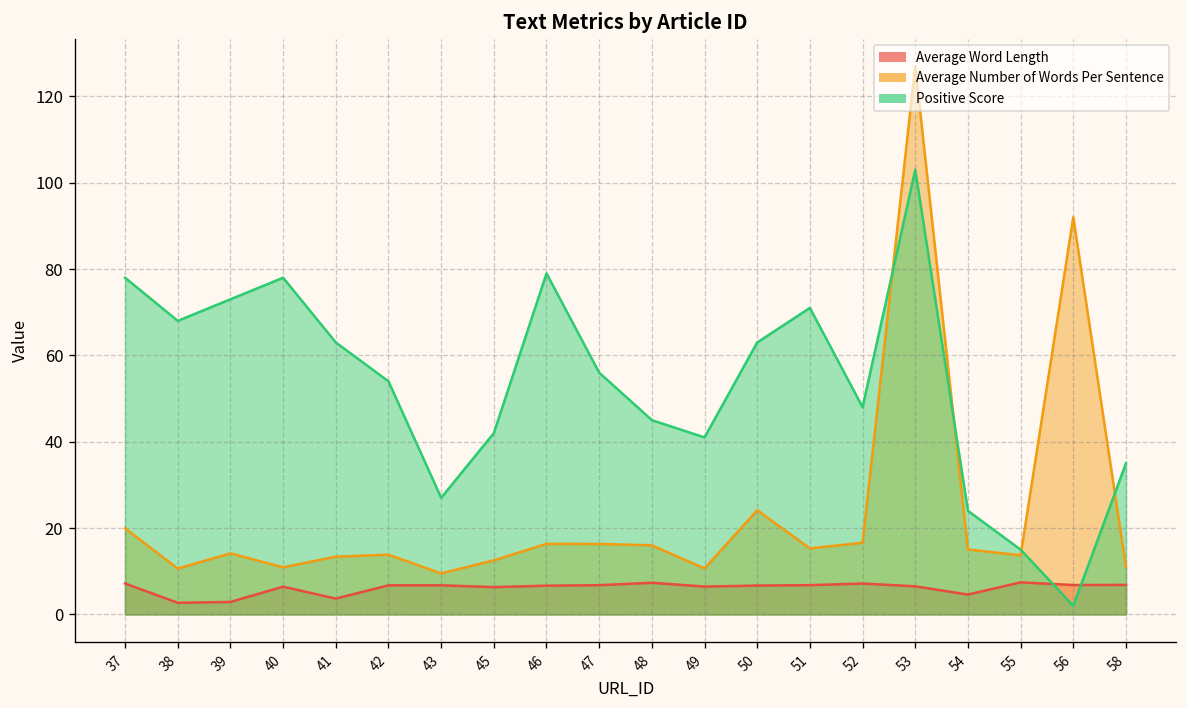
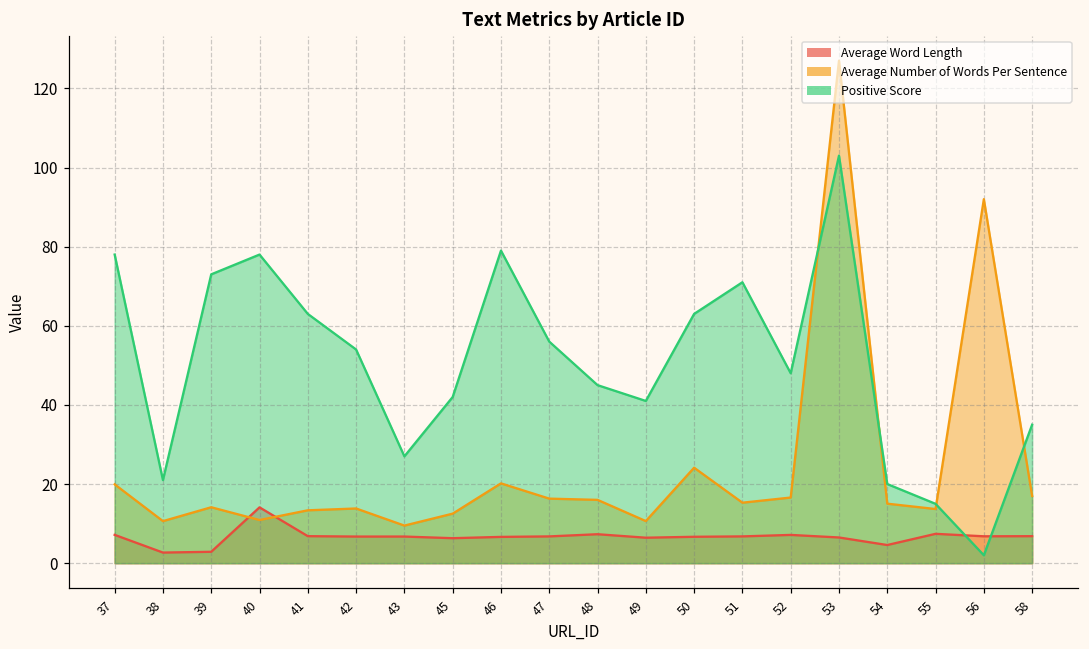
  {
    "Average Word Length": {
      "37": 7,
      "38": 3,
      "39": 3,
-     "40": 6,
-     "41": 4,
+     "40": 14,
+     "41": 7,
      "42": 7,
      "43": 7,
      "45": 6,
      "46": 7,
      "47": 7,
      "48": 7,
      "49": 6,
      "50": 7,
      "51": 7,
      "52": 7,
      "53": 6,
      "54": 5,
      "55": 7,
      "56": 7,
      "58": 7
    },
    "Average Number of Words Per Sentence": {
      "37": 20,
      "38": 11,
      "39": 14,
      "40": 11,
      "41": 13,
      "42": 14,
      "43": 10,
      "45": 13,
-     "46": 16,
+     "46": 20,
      "47": 16,
      "48": 16,
      "49": 11,
      "50": 24,
      "51": 15,
      "52": 17,
      "54": 15,
      "55": 14,
      "56": 92,
-     "58": 11
+     "58": 17
    },
    "Positive Score": {
      "37": 78,
-     "38": 68,
+     "38": 21,
      "39": 73,
      "40": 78,
      "41": 63,
      "42": 54,
      "43": 27,
      "45": 42,
      "46": 79,
      "47": 56,
      "48": 45,
      "49": 41,
      "50": 63,
      "51": 71,
      "52": 48,
      "53": 103,
-     "54": 24,
+     "54": 20,
      "55": 15,
      "56": 2,
      "58": 35
    }
  }
